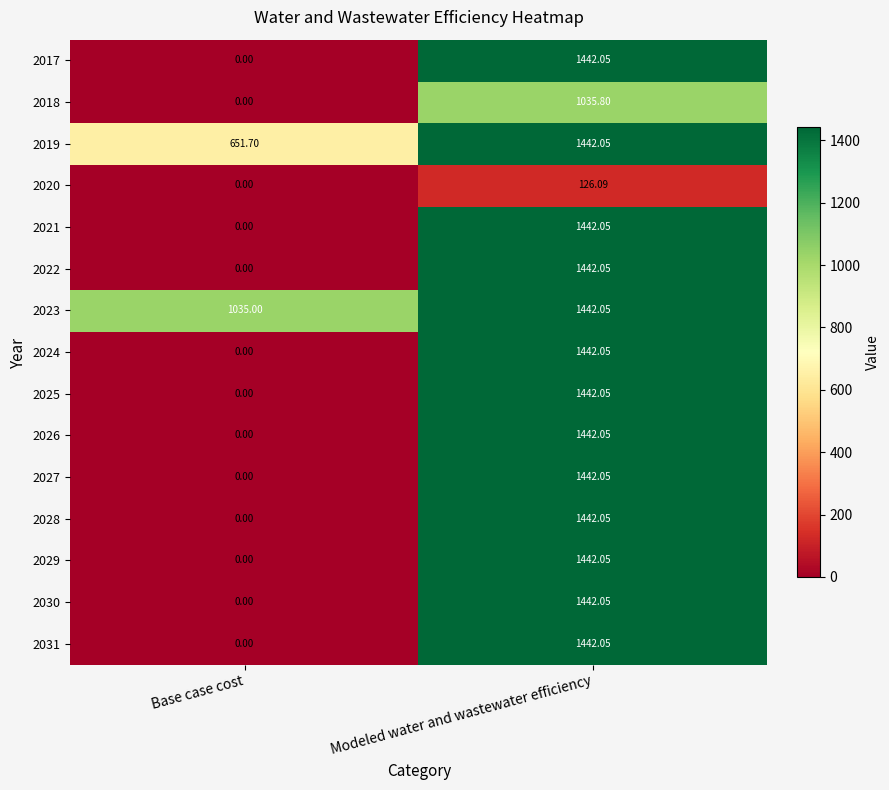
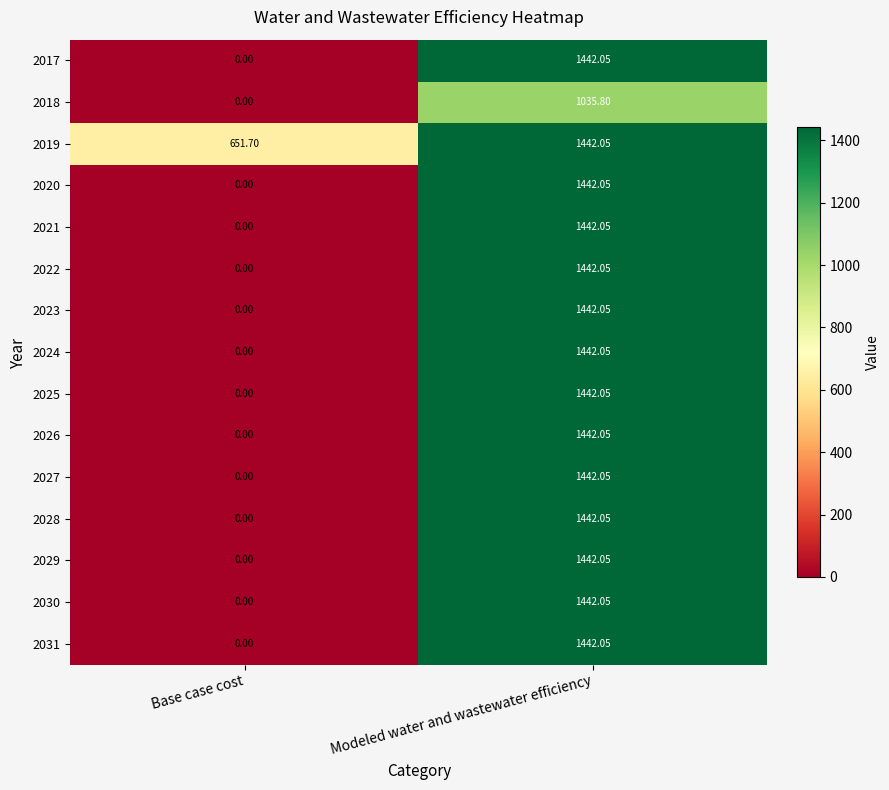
  {
    "2017": {
      "Base case cost": 0.00,
      "Modeled water and wastewater efficiency": 1442.05
    },
    "2018": {
      "Base case cost": 0.00,
      "Modeled water and wastewater efficiency": 1035.80
    },
    "2019": {
      "Base case cost": 651.70,
      "Modeled water and wastewater efficiency": 1442.05
    },
    "2020": {
      "Base case cost": 0.00,
-     "Modeled water and wastewater efficiency": 126.09
+     "Modeled water and wastewater efficiency": 1442.05
    },
    "2021": {
      "Base case cost": 0.00,
      "Modeled water and wastewater efficiency": 1442.05
    },
    "2022": {
      "Base case cost": 0.00,
      "Modeled water and wastewater efficiency": 1442.05
    },
    "2023": {
-     "Base case cost": 1035.00,
+     "Base case cost": 0.00,
      "Modeled water and wastewater efficiency": 1442.05
    },
    "2024": {
      "Base case cost": 0.00,
      "Modeled water and wastewater efficiency": 1442.05
    },
    "2025": {
      "Base case cost": 0.00,
      "Modeled water and wastewater efficiency": 1442.05
    },
    "2026": {
      "Base case cost": 0.00,
      "Modeled water and wastewater efficiency": 1442.05
    },
    "2027": {
      "Base case cost": 0.00,
      "Modeled water and wastewater efficiency": 1442.05
    },
    "2028": {
      "Base case cost": 0.00,
      "Modeled water and wastewater efficiency": 1442.05
    },
    "2029": {
      "Base case cost": 0.00,
      "Modeled water and wastewater efficiency": 1442.05
    },
    "2030": {
      "Base case cost": 0.00,
      "Modeled water and wastewater efficiency": 1442.05
    },
    "2031": {
      "Base case cost": 0.00,
      "Modeled water and wastewater efficiency": 1442.05
    }
  }
